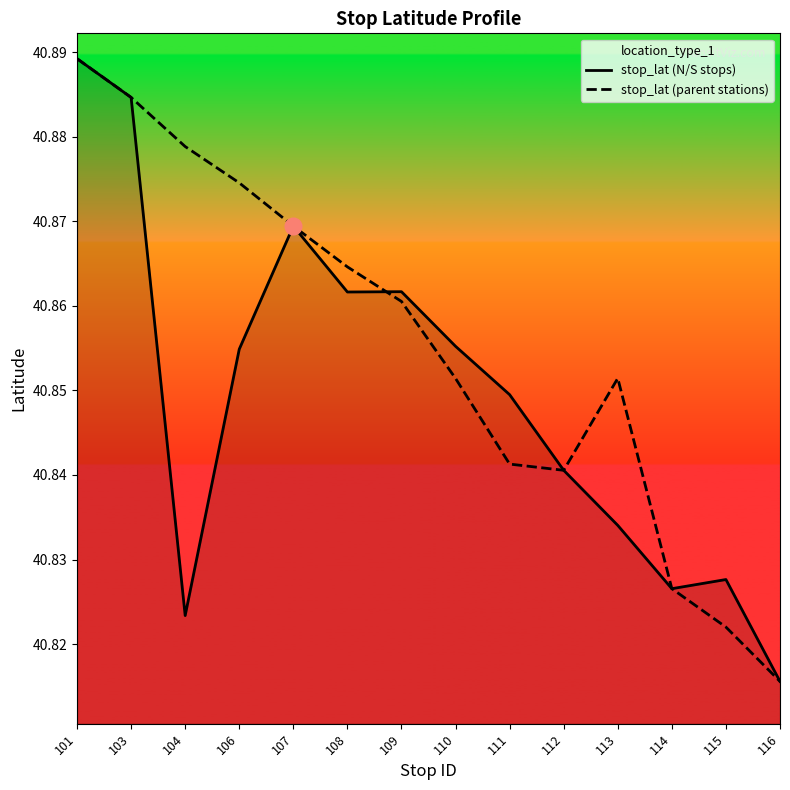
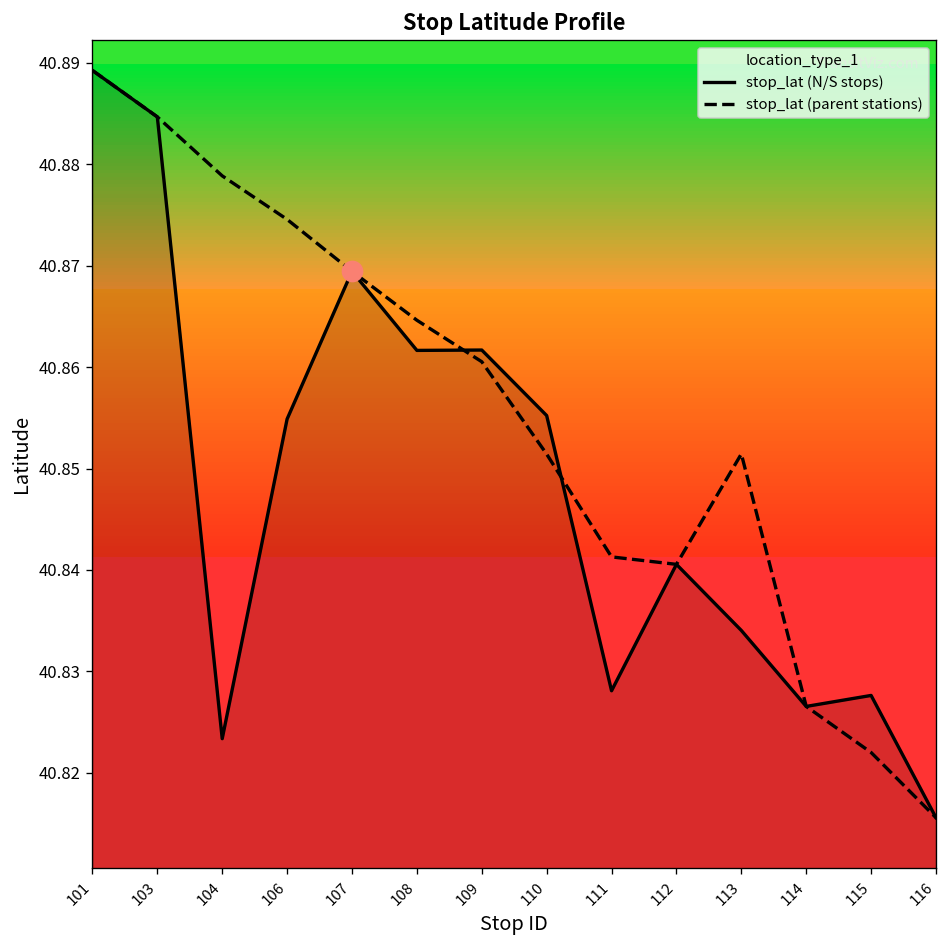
  {
    "stop_lat (N/S stops)": {
      "104": 40.823,
      "106": 40.855,
      "108": 40.862,
      "109": 40.862,
      "110": 40.855,
-     "111": 40.850,
+     "111": 40.828,
      "113": 40.834,
      "115": 40.828
    },
    "location_type_1": {
      "104": 40.879,
      "106": 40.875,
      "108": 40.865,
      "109": 40.861,
      "110": 40.851,
      "111": 40.841,
      "113": 40.851,
      "115": 40.822
    }
  }
